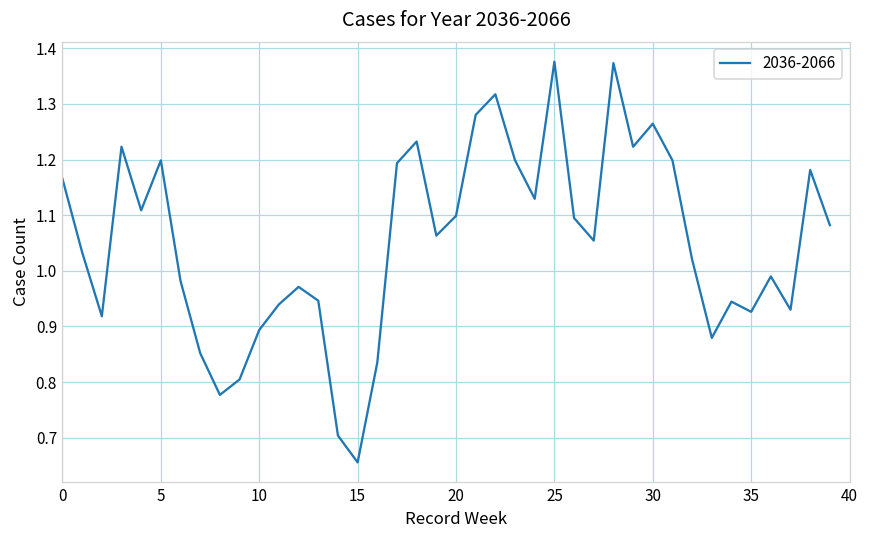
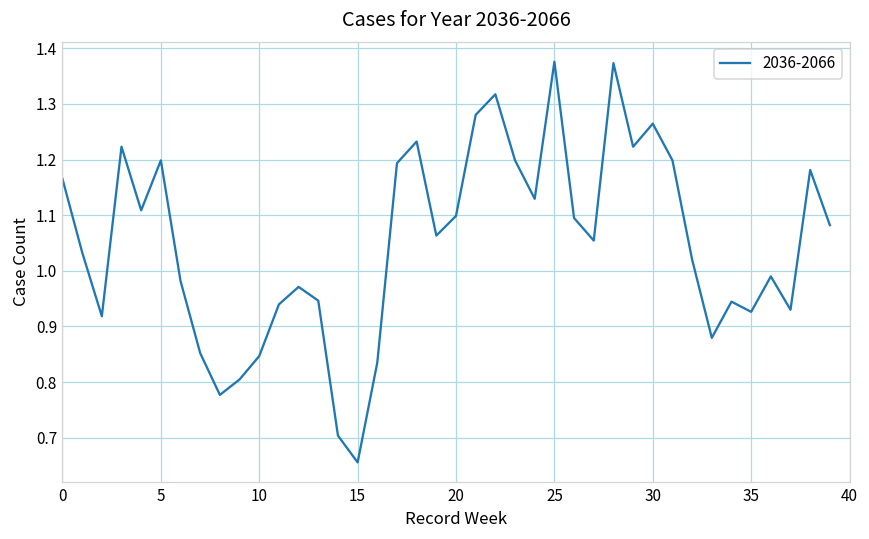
  {
    "0": 1.17,
    "5": 1.20,
-   "10": 0.89,
+   "10": 0.85,
    "15": 0.66,
    "20": 1.10,
    "25": 1.38,
    "30": 1.26,
    "35": 0.93
  }
